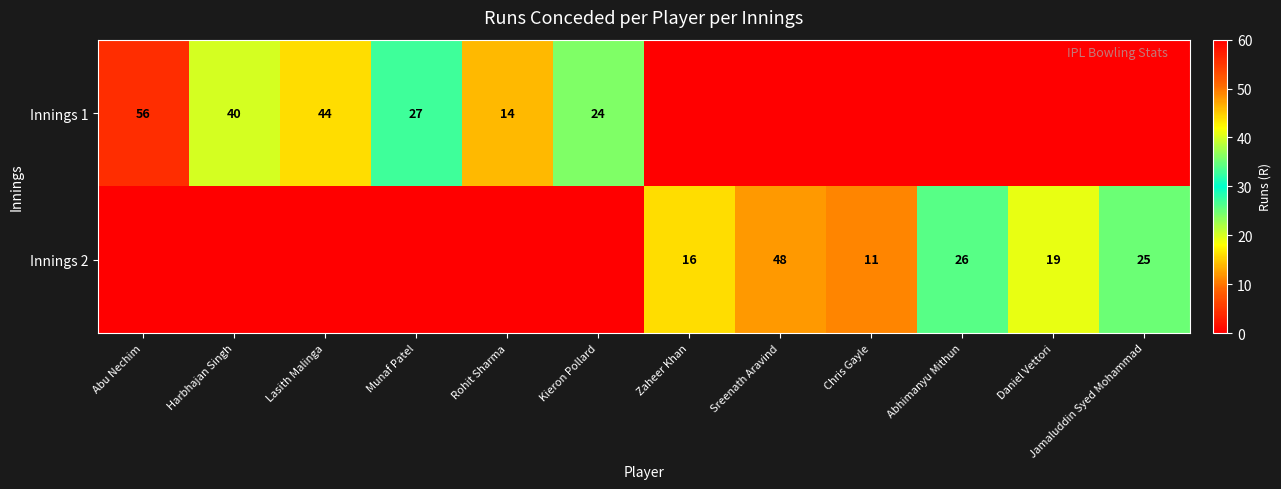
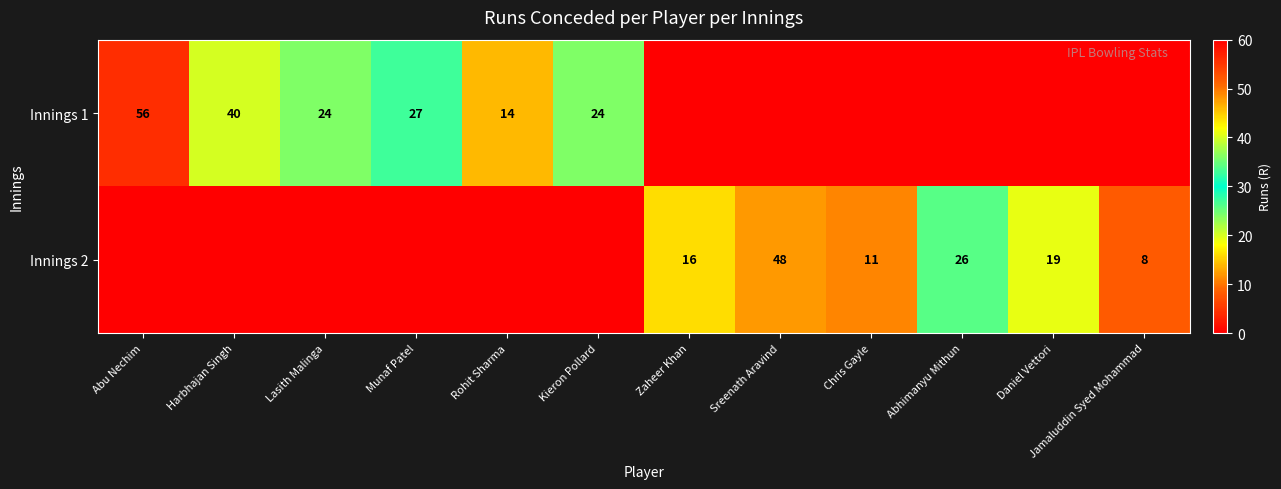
  {
    "Innings 1": {
      "Abu Nechim": 56,
      "Harbhajan Singh": 40,
-     "Lasith Malinga": 44,
+     "Lasith Malinga": 24,
      "Munaf Patel": 27,
      "Rohit Sharma": 14,
      "Kieron Pollard": 24
    },
    "Innings 2": {
      "Zaheer Khan": 16,
      "Sreenath Aravind": 48,
      "Chris Gayle": 11,
      "Abhimanyu Mithun": 26,
      "Daniel Vettori": 19,
-     "Jamaluddin Syed Mohammad": 25
+     "Jamaluddin Syed Mohammad": 8
    }
  }
